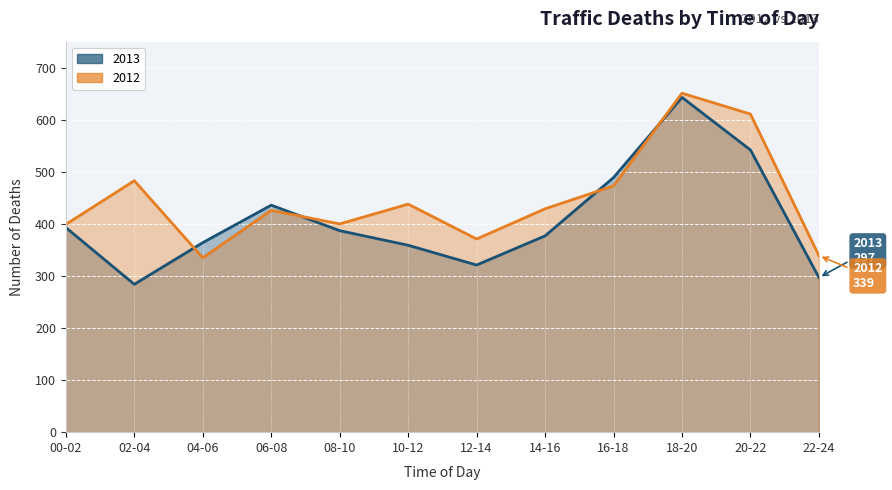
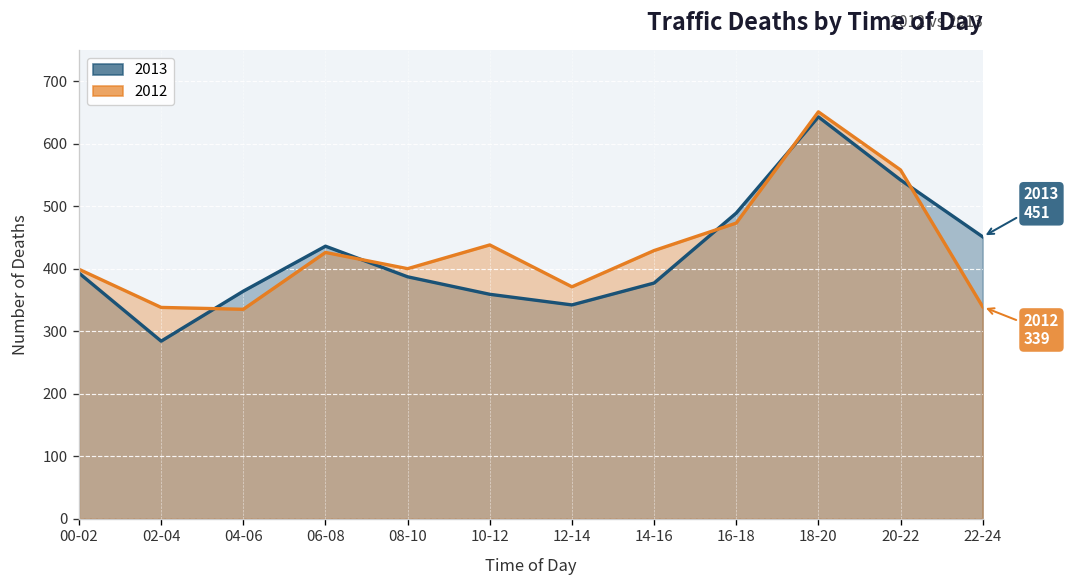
  {
    "2013": {
      "00-02": 390,
      "02-04": 280,
      "04-06": 360,
      "06-08": 440,
      "08-10": 390,
      "10-12": 360,
-     "12-14": 320,
+     "12-14": 340,
      "14-16": 380,
      "16-18": 490,
      "18-20": 640,
      "20-22": 540,
-     "22-24": 300
+     "22-24": 450
    },
    "2012": {
      "00-02": 400,
-     "02-04": 480,
+     "02-04": 340,
      "04-06": 340,
      "06-08": 430,
      "08-10": 400,
      "10-12": 440,
      "12-14": 370,
      "14-16": 430,
      "16-18": 470,
      "18-20": 650,
-     "20-22": 610
+     "20-22": 560
    }
  }
